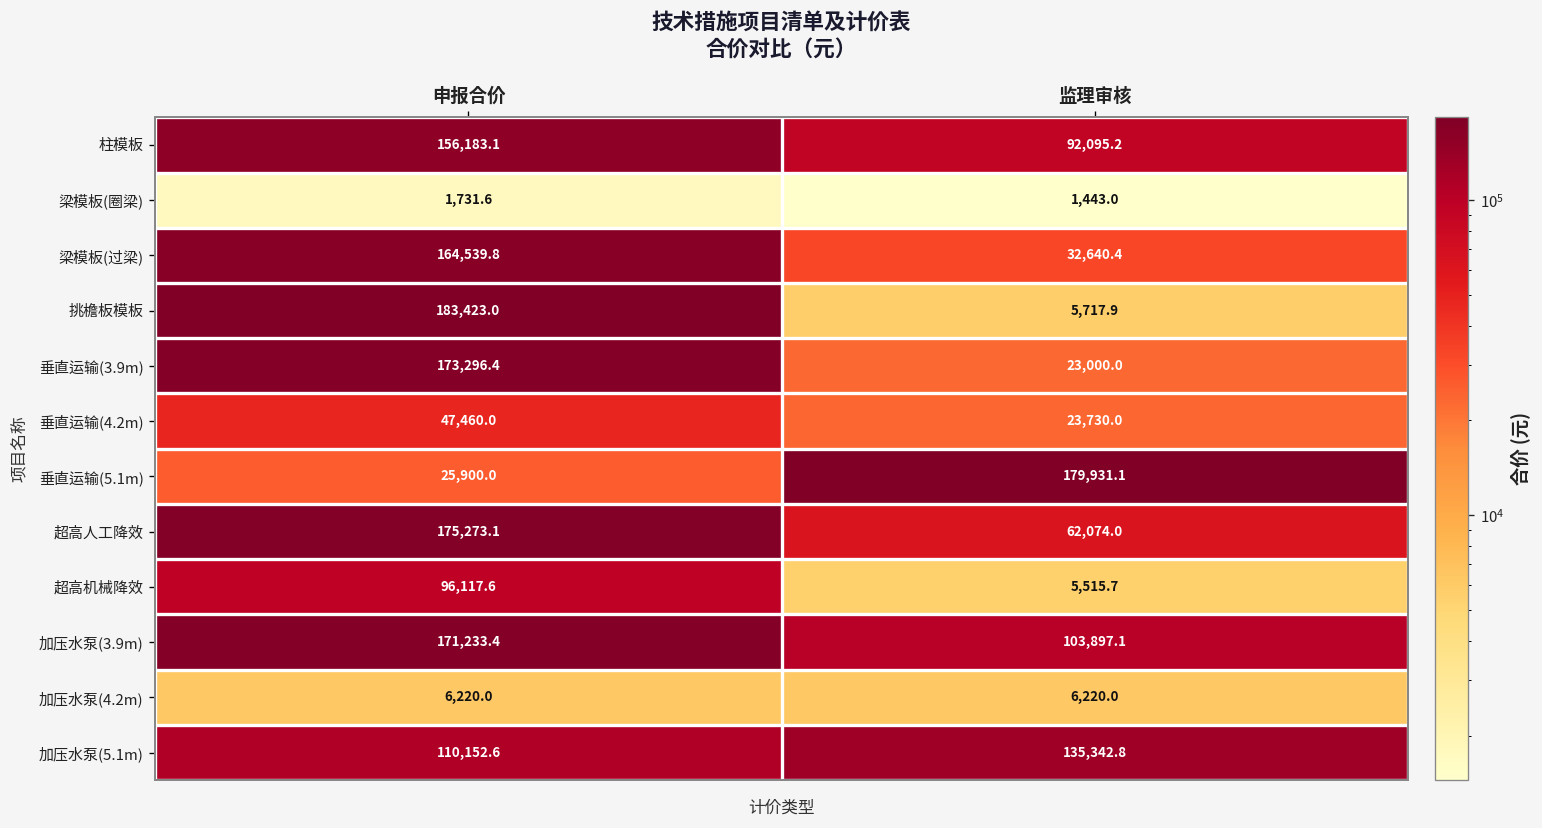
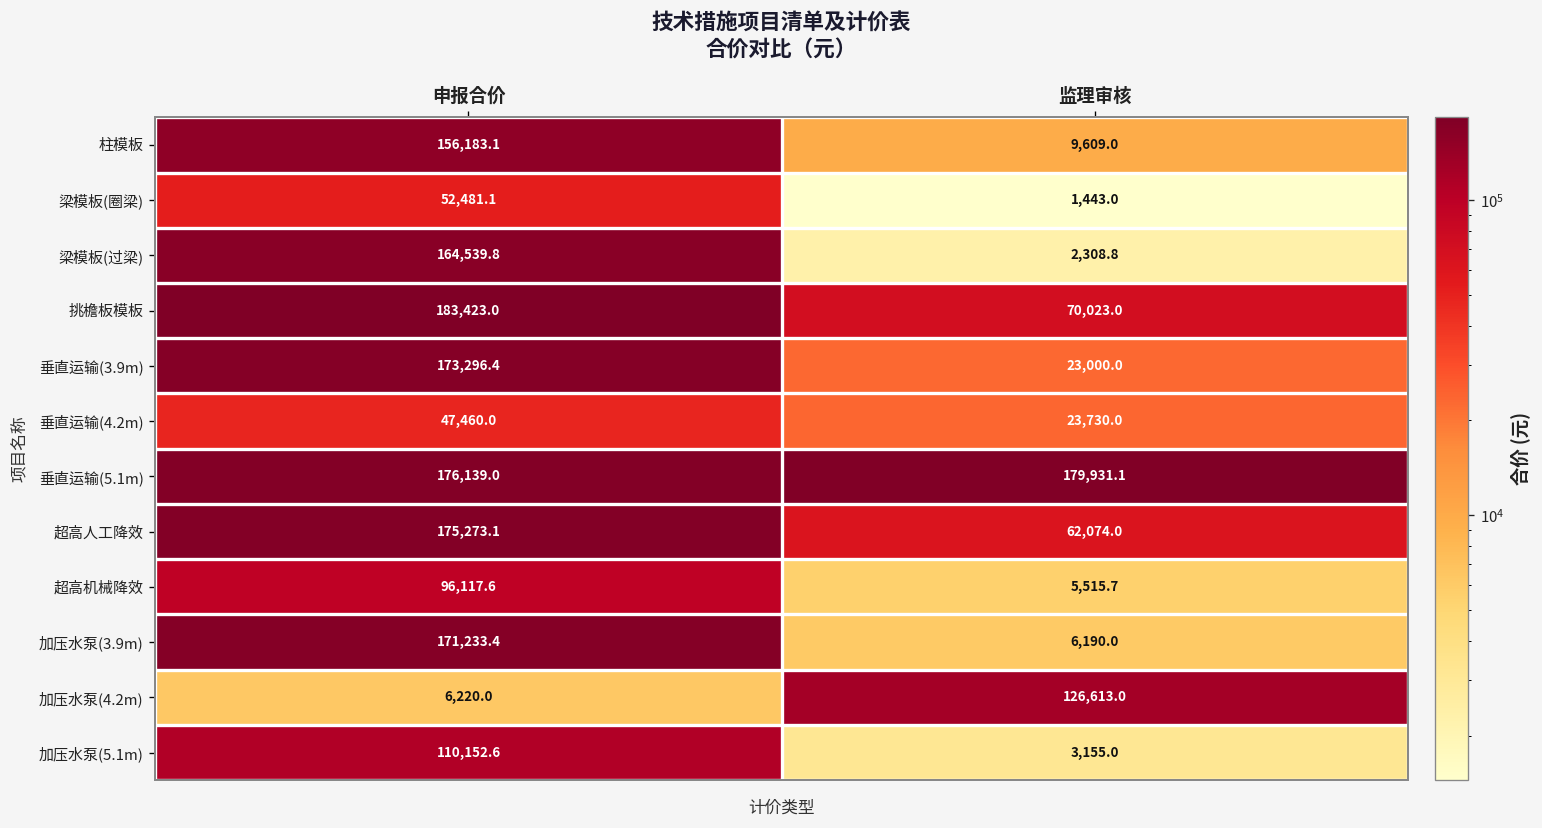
  {
    "柱模板": {
      "申报合价": "156,183.1",
-     "监理审核": "92,095.2"
+     "监理审核": "9,609.0"
    },
    "梁模板(圈梁)": {
-     "申报合价": "1,731.6",
+     "申报合价": "52,481.1",
      "监理审核": "1,443.0"
    },
    "梁模板(过梁)": {
      "申报合价": "164,539.8",
-     "监理审核": "32,640.4"
+     "监理审核": "2,308.8"
    },
    "挑檐板模板": {
      "申报合价": "183,423.0",
-     "监理审核": "5,717.9"
+     "监理审核": "70,023.0"
    },
    "垂直运输(3.9m)": {
      "申报合价": "173,296.4",
      "监理审核": "23,000.0"
    },
    "垂直运输(4.2m)": {
      "申报合价": "47,460.0",
      "监理审核": "23,730.0"
    },
    "垂直运输(5.1m)": {
-     "申报合价": "25,900.0",
+     "申报合价": "176,139.0",
      "监理审核": "179,931.1"
    },
    "超高人工降效": {
      "申报合价": "175,273.1",
      "监理审核": "62,074.0"
    },
    "超高机械降效": {
      "申报合价": "96,117.6",
      "监理审核": "5,515.7"
    },
    "加压水泵(3.9m)": {
      "申报合价": "171,233.4",
-     "监理审核": "103,897.1"
+     "监理审核": "6,190.0"
    },
    "加压水泵(4.2m)": {
      "申报合价": "6,220.0",
-     "监理审核": "6,220.0"
+     "监理审核": "126,613.0"
    },
    "加压水泵(5.1m)": {
      "申报合价": "110,152.6",
-     "监理审核": "135,342.8"
+     "监理审核": "3,155.0"
    }
  }
